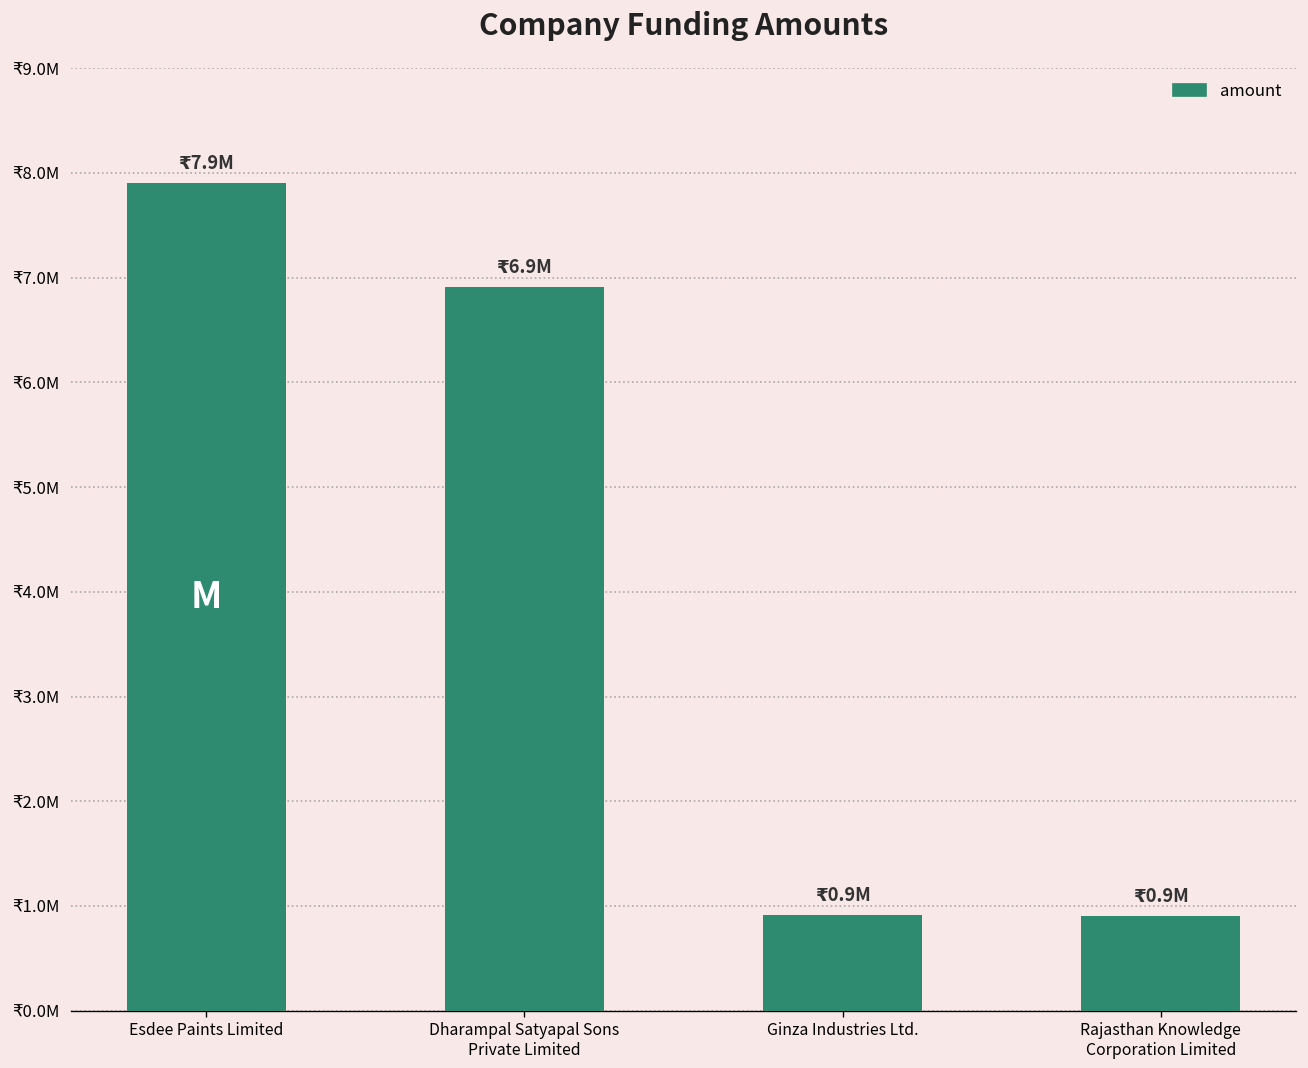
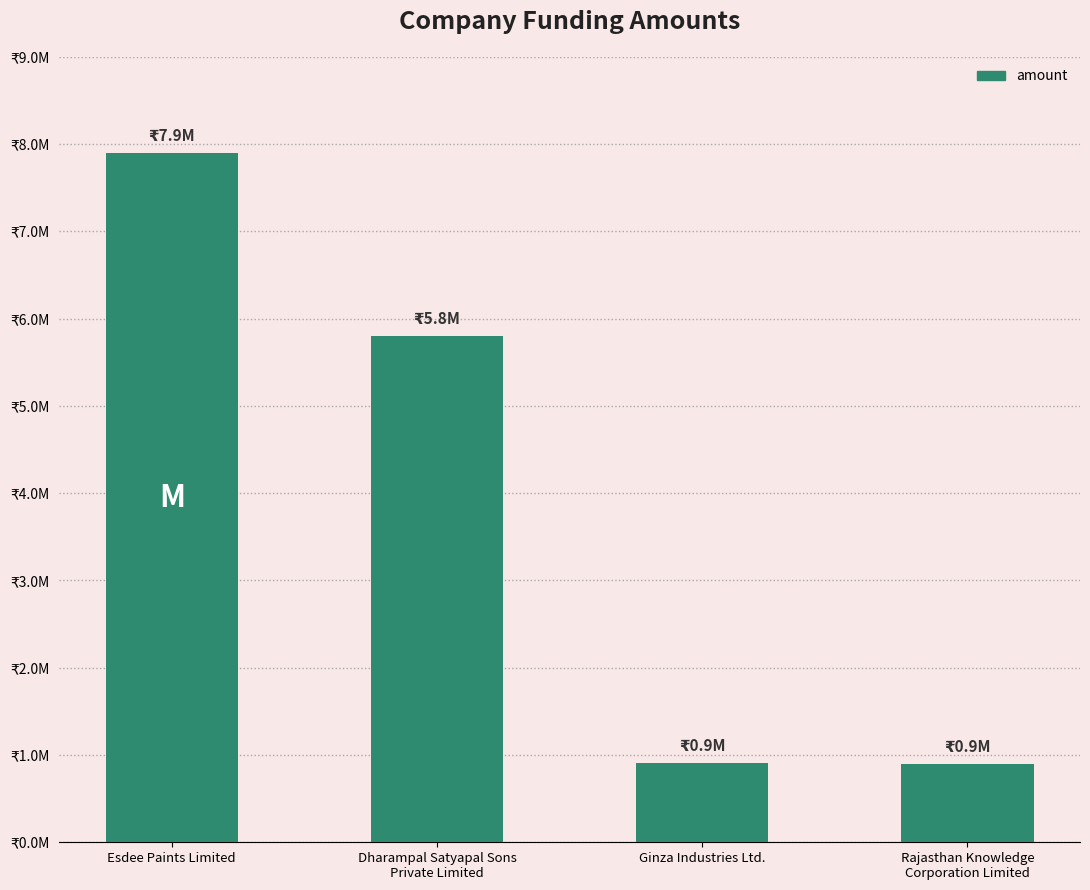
  {
    "Esdee Paints Limited": "7.9M",
-   "Dharampal Satyapal Sons Private Limited": "6.9M",
+   "Dharampal Satyapal Sons Private Limited": "5.8M",
    "Ginza Industries Ltd.": "0.9M",
    "Rajasthan Knowledge Corporation Limited": "0.9M"
  }
